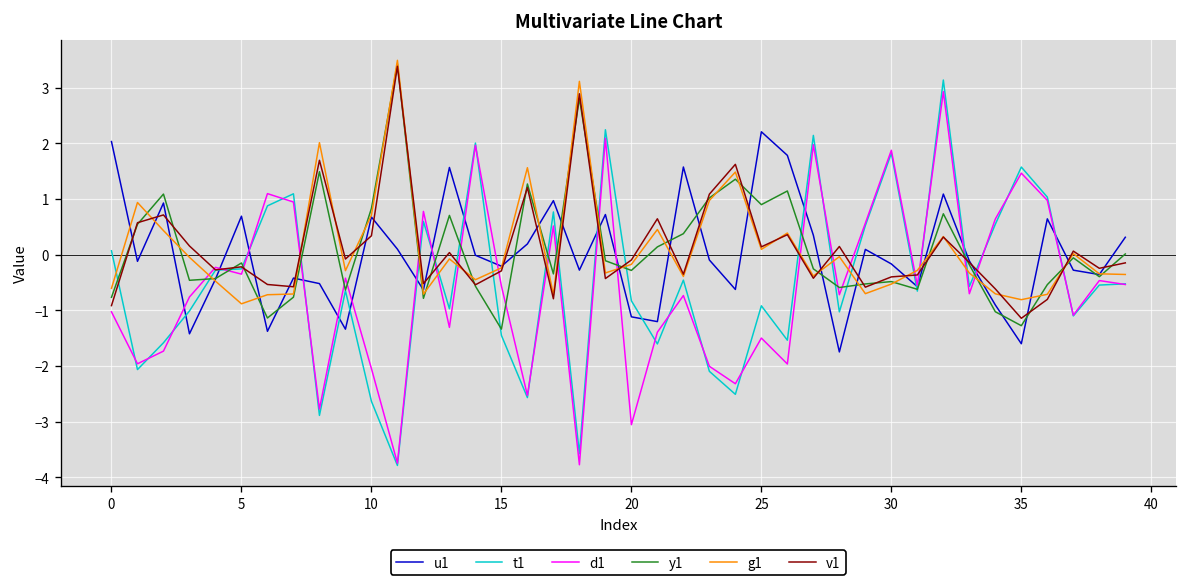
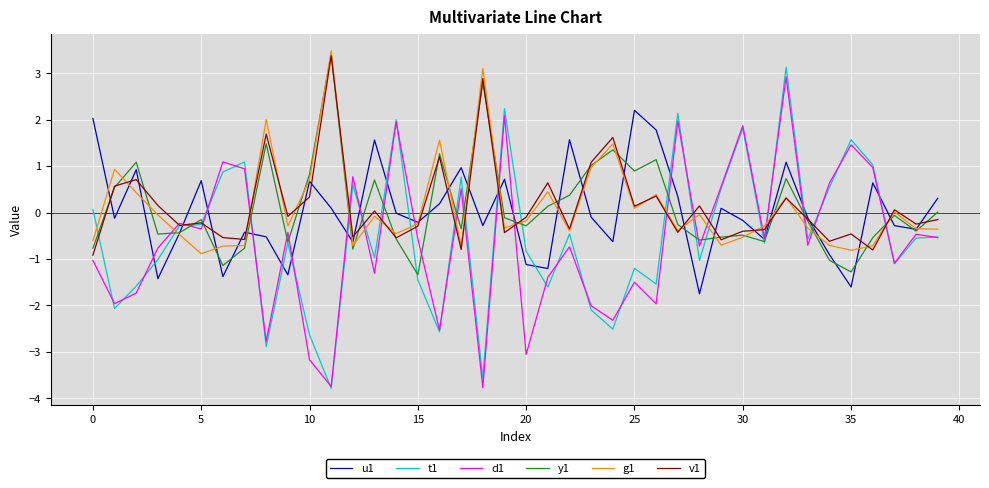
  {
    "u1": {
      "0": 2.0,
      "5": 0.7,
      "20": -1.1,
      "25": 2.2,
      "30": -0.2,
      "35": -1.6
    },
    "t1": {
      "0": 0.1,
      "10": -2.6,
      "15": -1.5,
      "20": -0.8,
-     "25": -0.9,
+     "25": -1.2,
      "30": 1.8,
      "35": 1.6
    },
    "d1": {
      "0": -1.0,
      "5": -0.4,
-     "10": -2.0,
+     "10": -3.2,
      "15": -0.6,
      "20": -3.1,
      "25": -1.5,
      "30": 1.9,
      "35": 1.5
    },
    "y1": {
      "0": -0.8,
      "5": -0.2,
      "10": 0.8,
      "15": -1.3,
      "20": -0.3,
      "25": 0.9,
      "35": -1.3
    },
    "g1": {
      "0": -0.6,
      "5": -0.9,
      "20": -0.2,
      "35": -0.8
    },
    "v1": {
      "0": -0.9,
      "10": 0.3,
      "20": -0.1,
      "30": -0.4,
-     "35": -1.1
+     "35": -0.5
    }
  }
